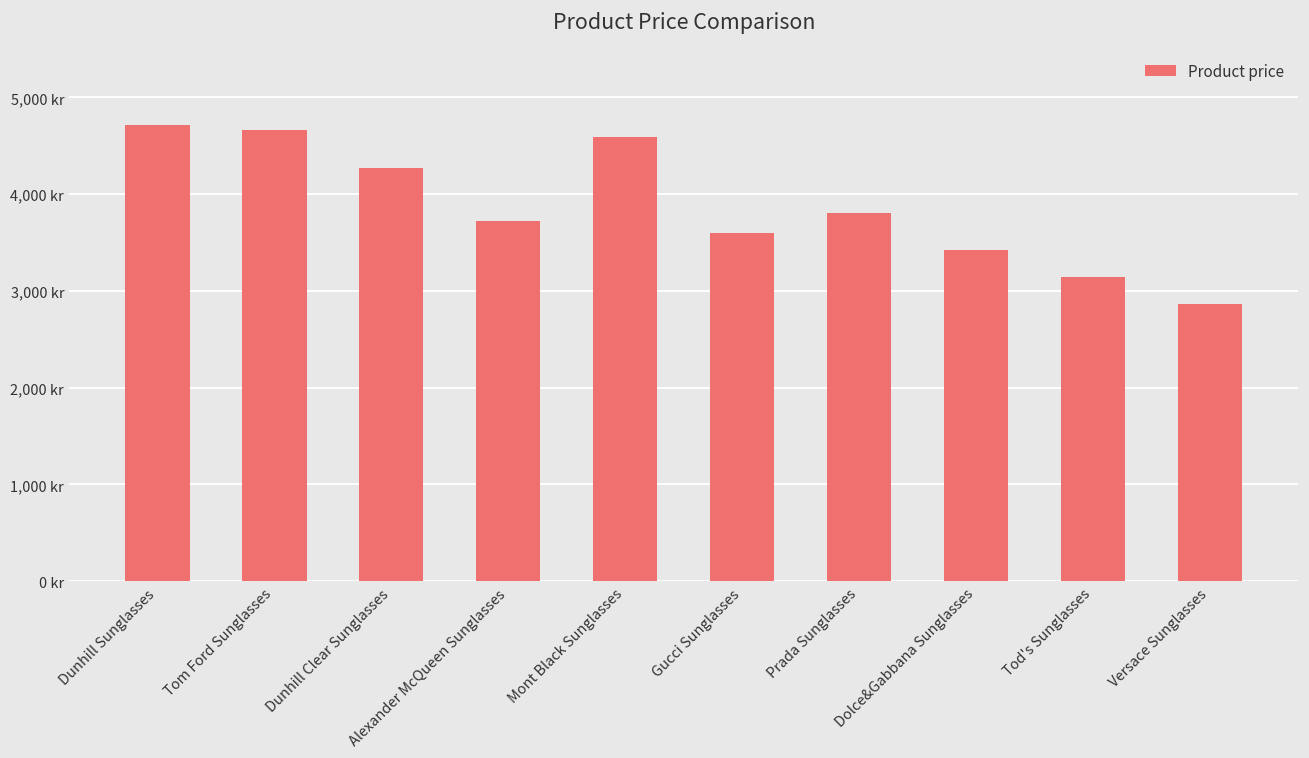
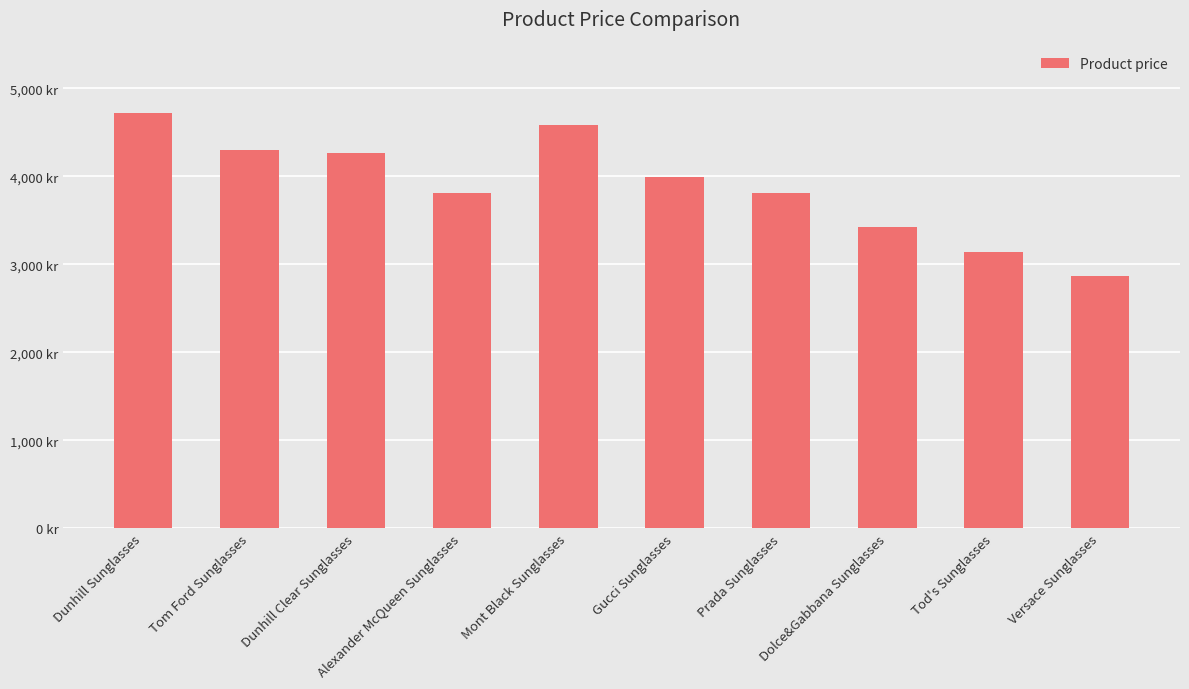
  {
    "Dunhill Sunglasses": "4,700 kr",
-   "Tom Ford Sunglasses": "4,700 kr",
+   "Tom Ford Sunglasses": "4,300 kr",
    "Dunhill Clear Sunglasses": "4,300 kr",
-   "Alexander McQueen Sunglasses": "3,700 kr",
+   "Alexander McQueen Sunglasses": "3,800 kr",
    "Mont Black Sunglasses": "4,600 kr",
-   "Gucci Sunglasses": "3,600 kr",
+   "Gucci Sunglasses": "4,000 kr",
    "Prada Sunglasses": "3,800 kr",
    "Dolce&Gabbana Sunglasses": "3,400 kr",
    "Tod's Sunglasses": "3,100 kr",
    "Versace Sunglasses": "2,900 kr"
  }
